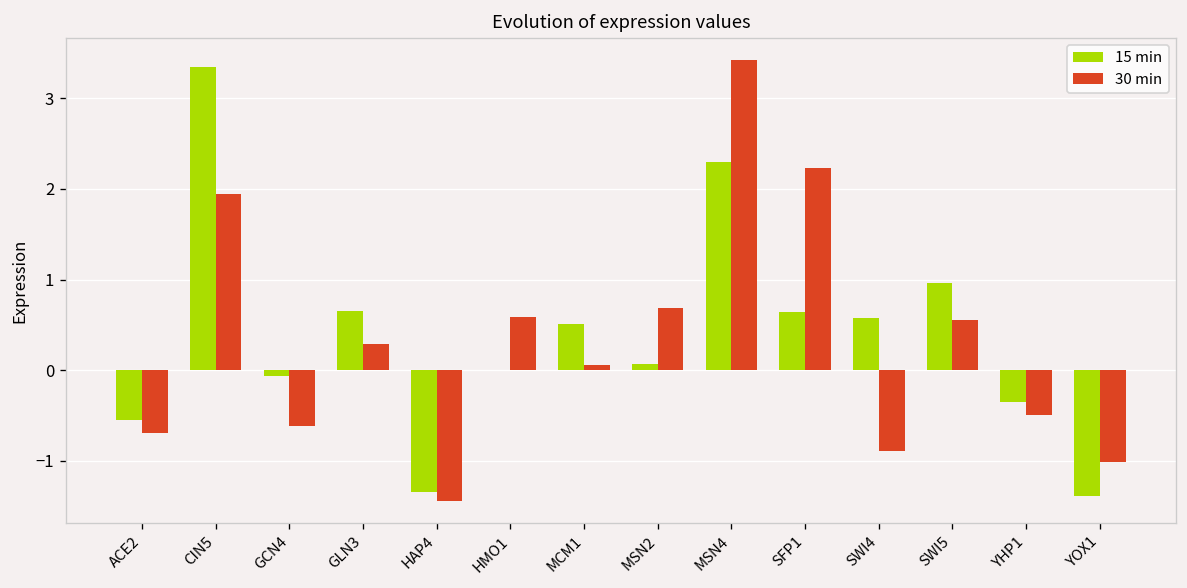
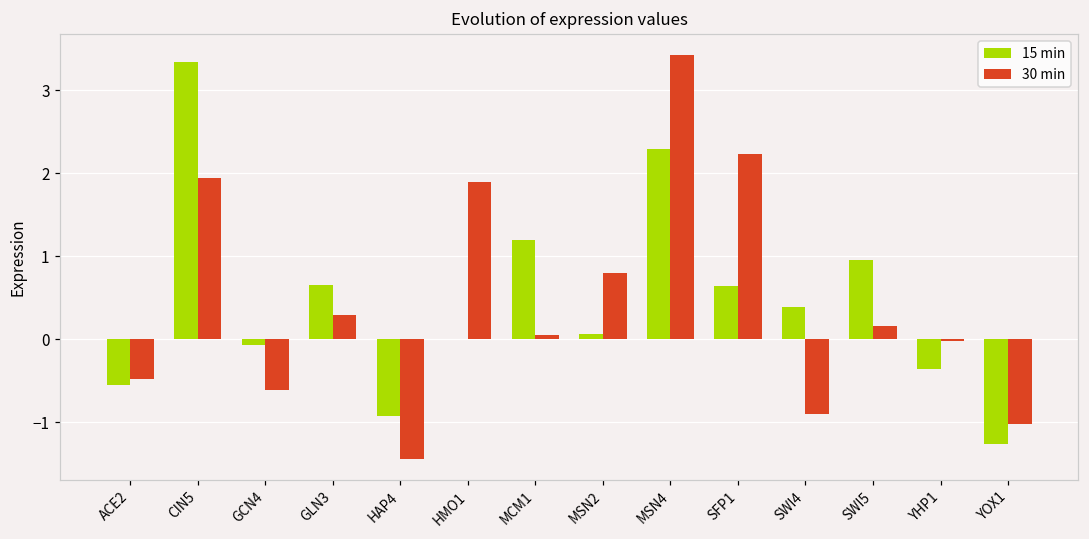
  {
    "15 min": {
      "ACE2": -0.6,
      "CIN5": 3.3,
      "GCN4": -0.1,
      "GLN3": 0.6,
-     "HAP4": -1.3,
-     "MCM1": 0.5,
+     "HAP4": -0.9,
+     "MCM1": 1.2,
      "MSN2": 0.1,
      "MSN4": 2.3,
      "SFP1": 0.6,
-     "SWI4": 0.6,
+     "SWI4": 0.4,
      "SWI5": 1.0,
      "YHP1": -0.4,
-     "YOX1": -1.4
+     "YOX1": -1.3
    },
    "30 min": {
-     "ACE2": -0.7,
+     "ACE2": -0.5,
      "CIN5": 1.9,
      "GCN4": -0.6,
      "GLN3": 0.3,
      "HAP4": -1.4,
-     "HMO1": 0.6,
+     "HMO1": 1.9,
      "MCM1": 0.1,
-     "MSN2": 0.7,
+     "MSN2": 0.8,
      "MSN4": 3.4,
      "SFP1": 2.2,
      "SWI4": -0.9,
-     "SWI5": 0.6,
-     "YHP1": -0.5,
+     "SWI5": 0.2,
+     "YHP1": 0.0,
      "YOX1": -1.0
    }
  }
